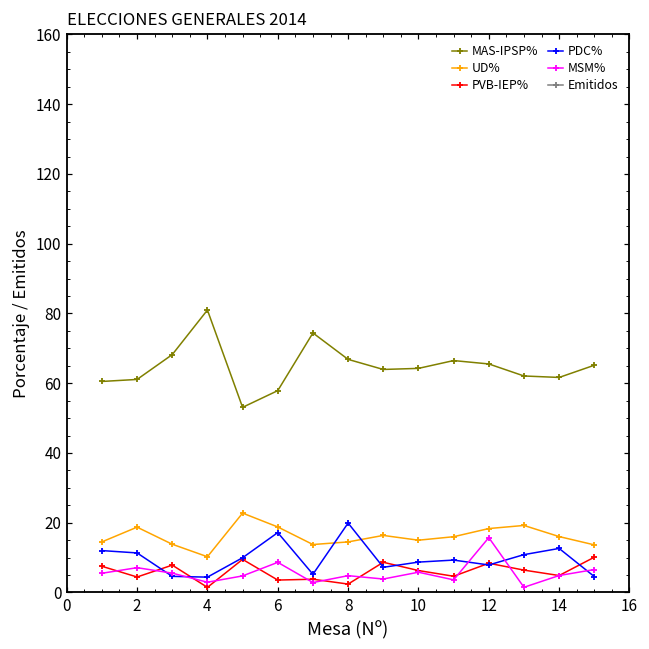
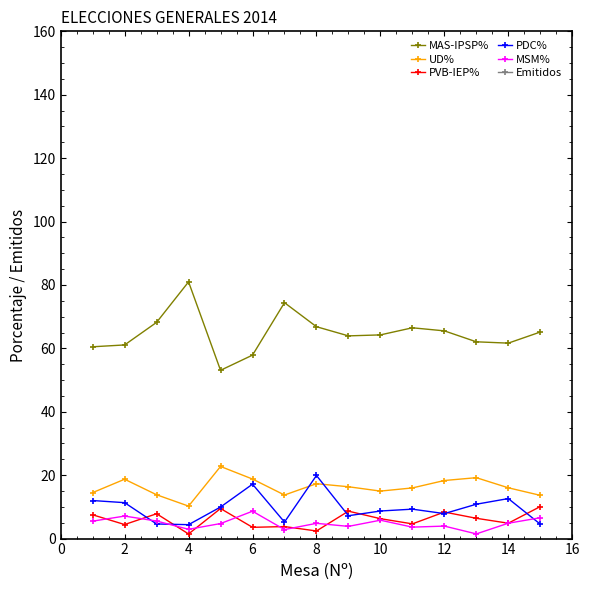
  {
    "MAS-IPSP%": {
      "2": 61,
      "4": 81,
      "6": 58,
      "8": 67,
      "10": 64,
      "12": 66,
      "14": 62
    },
    "UD%": {
      "2": 19,
      "4": 10,
      "6": 19,
-     "8": 14,
+     "8": 17,
      "10": 15,
      "12": 18,
      "14": 16
    },
    "PVB-IEP%": {
      "2": 4,
      "4": 1,
      "6": 4,
      "8": 2
    },
    "PDC%": {
      "2": 11,
      "4": 4,
      "6": 17,
      "8": 20,
      "10": 9,
      "14": 13
    },
    "MSM%": {
      "2": 7,
      "4": 3,
      "6": 9,
      "8": 5,
-     "12": 16
+     "12": 4
    }
  }
